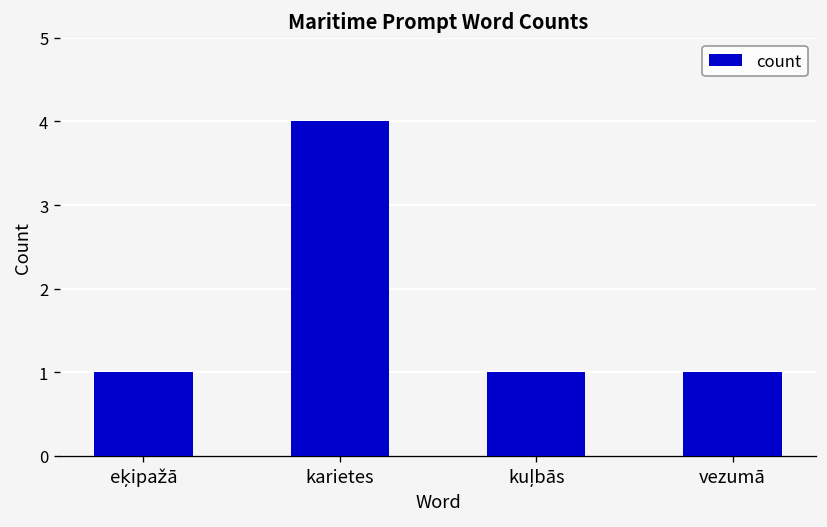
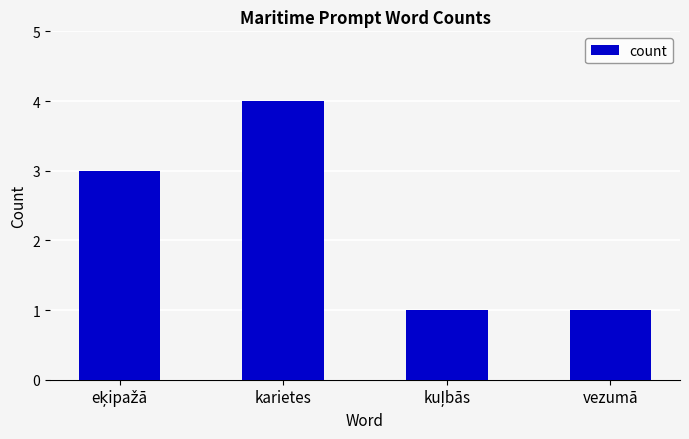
  {
-   "eķipažā": 1,
+   "eķipažā": 3,
    "karietes": 4,
    "kuļbās": 1,
    "vezumā": 1
  }
